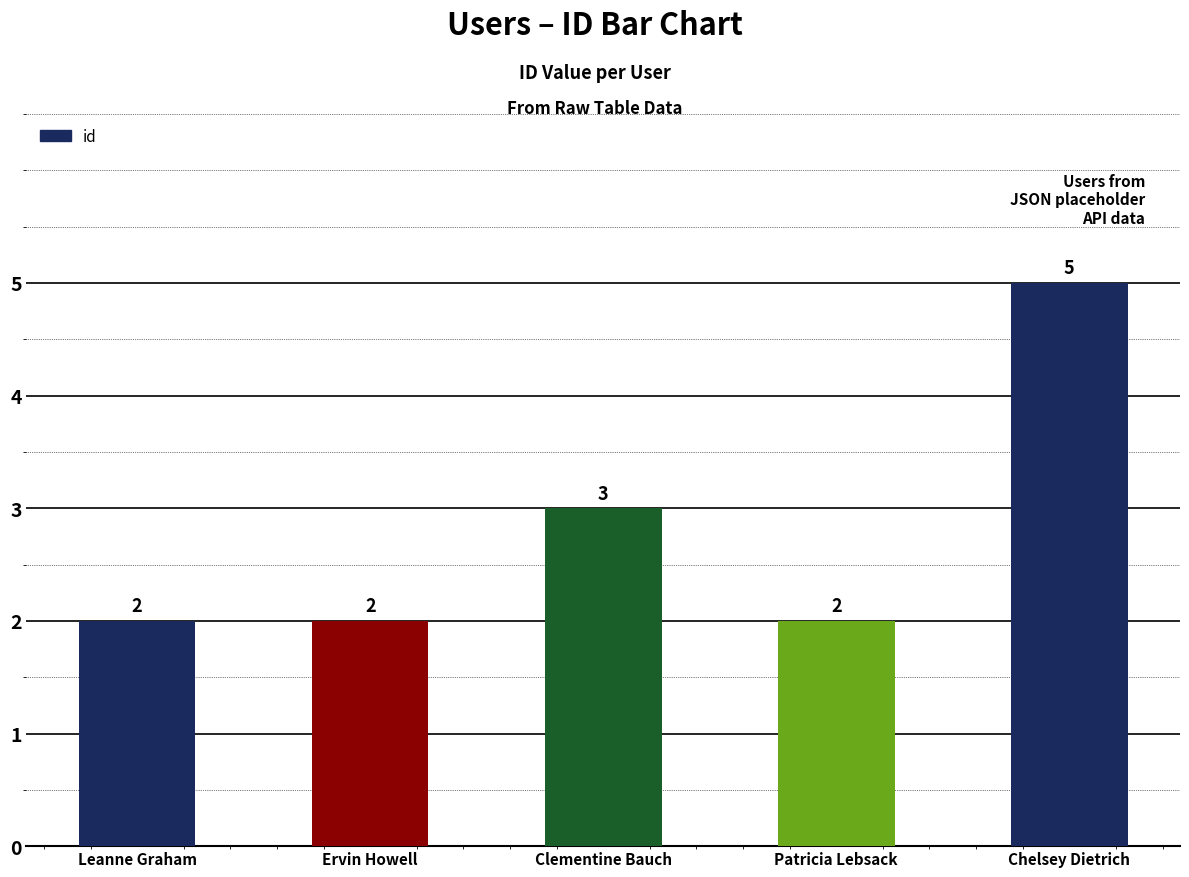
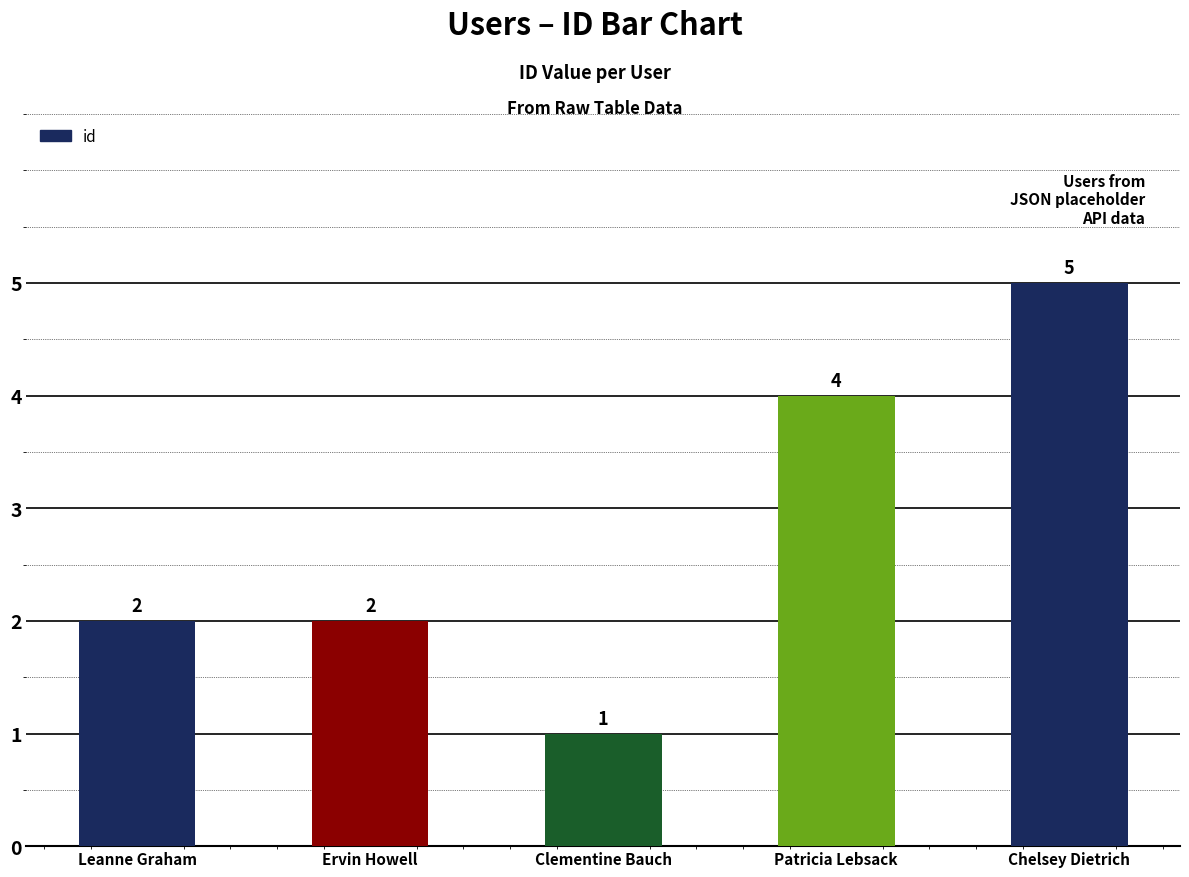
  {
    "Leanne Graham": 2,
    "Ervin Howell": 2,
-   "Clementine Bauch": 3,
-   "Patricia Lebsack": 2,
+   "Clementine Bauch": 1,
+   "Patricia Lebsack": 4,
    "Chelsey Dietrich": 5
  }
